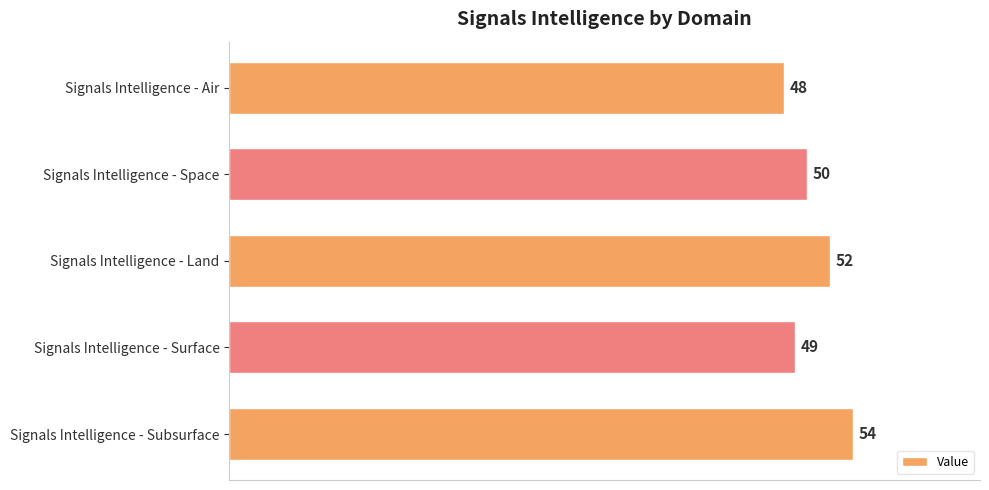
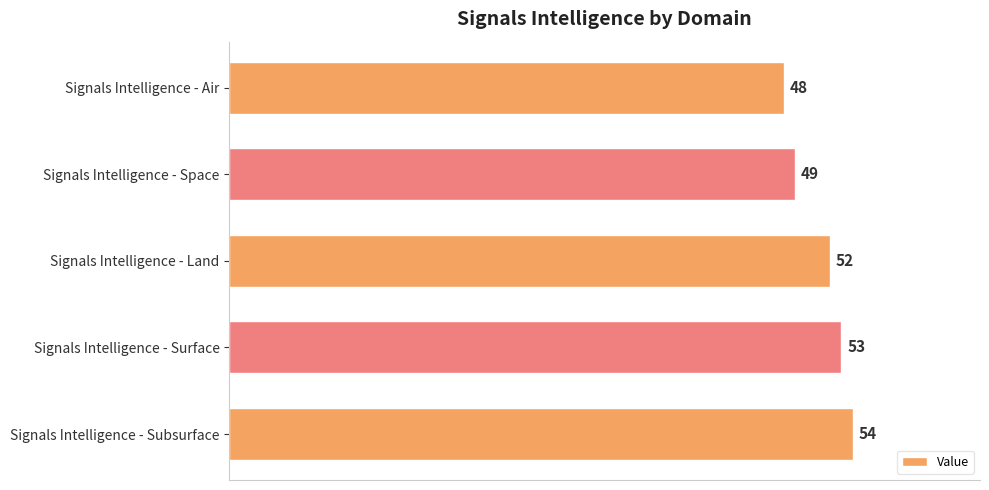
  {
    "Signals Intelligence - Air": 48,
-   "Signals Intelligence - Space": 50,
+   "Signals Intelligence - Space": 49,
    "Signals Intelligence - Land": 52,
-   "Signals Intelligence - Surface": 49,
+   "Signals Intelligence - Surface": 53,
    "Signals Intelligence - Subsurface": 54
  }
